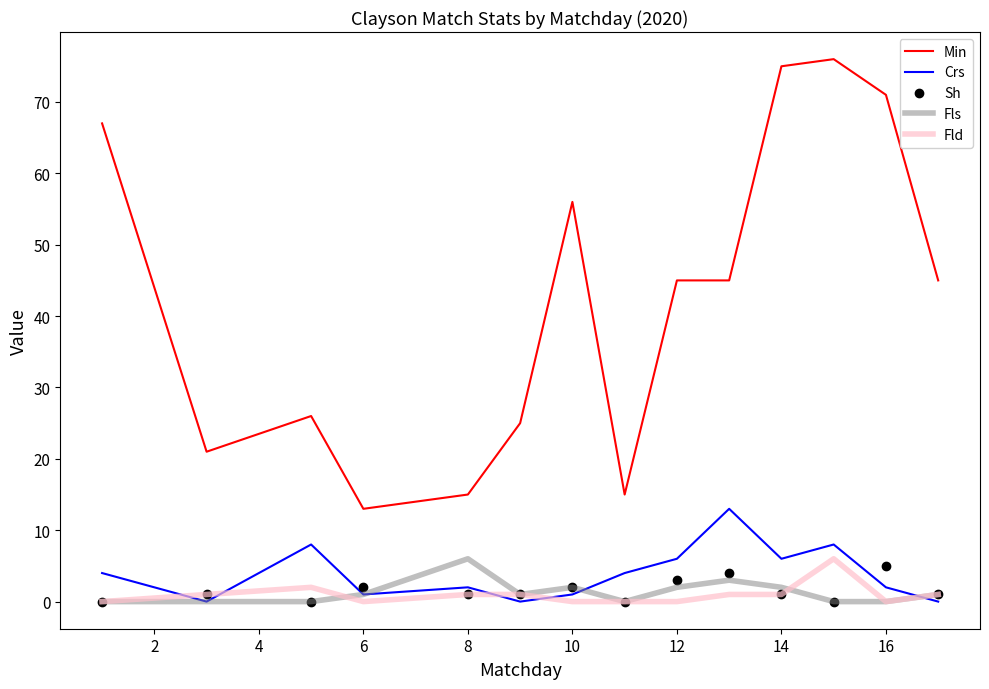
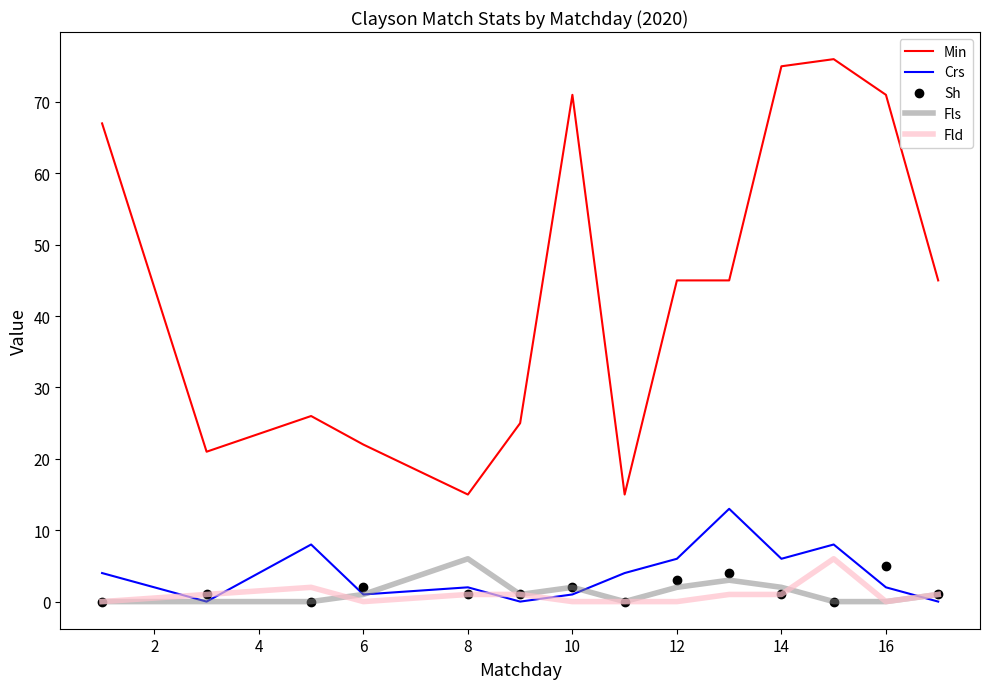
  {
    "Min": {
-     "6": 13,
+     "6": 22,
      "8": 15,
-     "10": 56,
+     "10": 71,
      "12": 45,
      "14": 75,
      "16": 71
    },
    "Crs": {
      "8": 2,
      "10": 1,
      "12": 6,
      "14": 6,
      "16": 2
    },
    "Sh": {
      "6": 2,
      "12": 3,
      "16": 5
    },
    "Fls": {
      "8": 6,
      "12": 2,
      "14": 2
    },
    "Fld": {
      "6": 0,
      "10": 0,
      "12": 0
    }
  }
